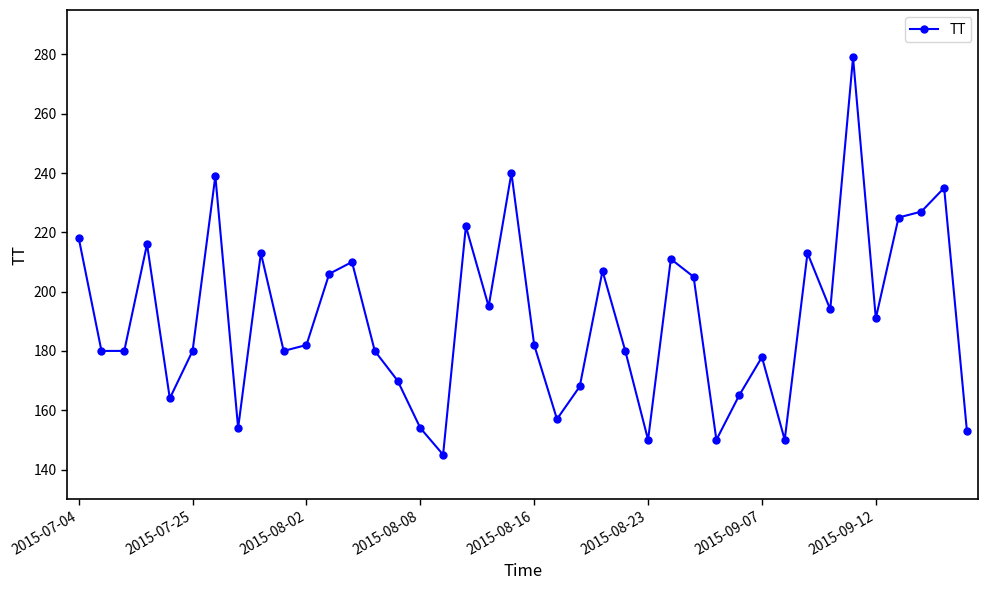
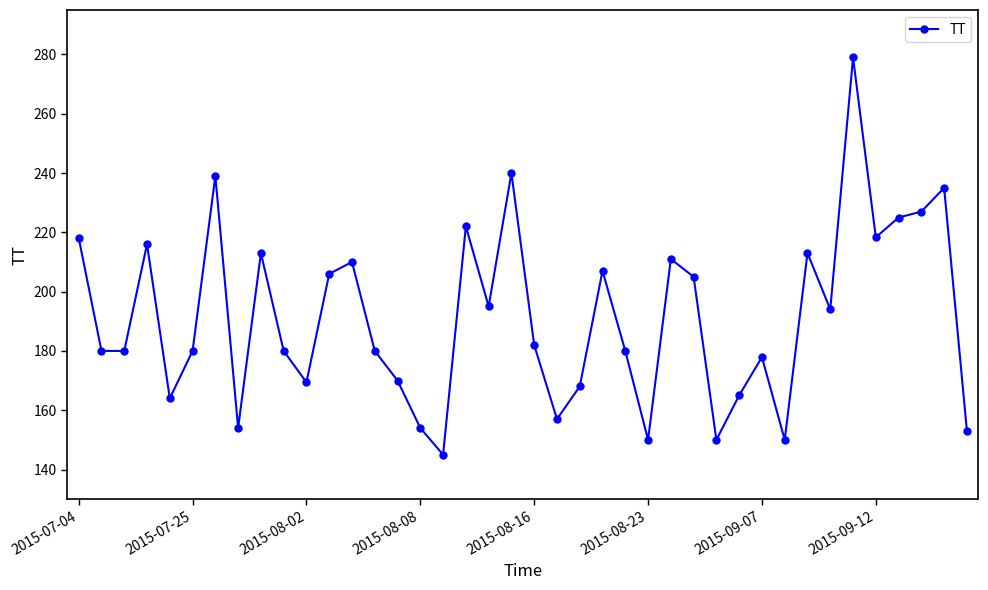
  {
    "2015-07-04": 218,
    "2015-07-25": 180,
-   "2015-08-02": 182,
+   "2015-08-02": 169,
    "2015-08-08": 154,
    "2015-08-16": 182,
    "2015-08-23": 150,
    "2015-09-07": 178,
-   "2015-09-12": 191
+   "2015-09-12": 218
  }
